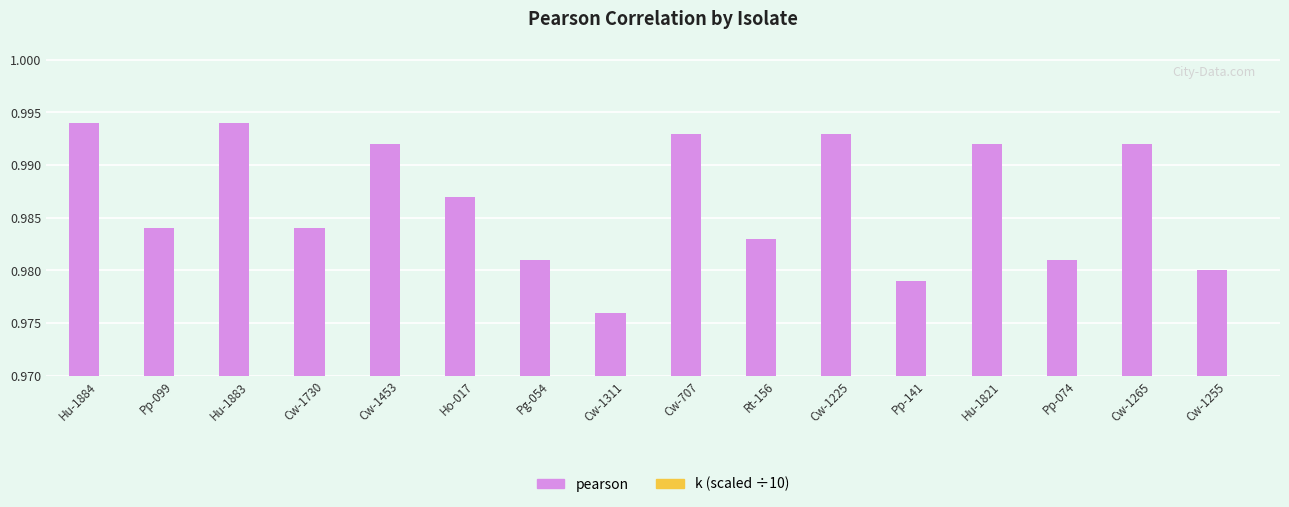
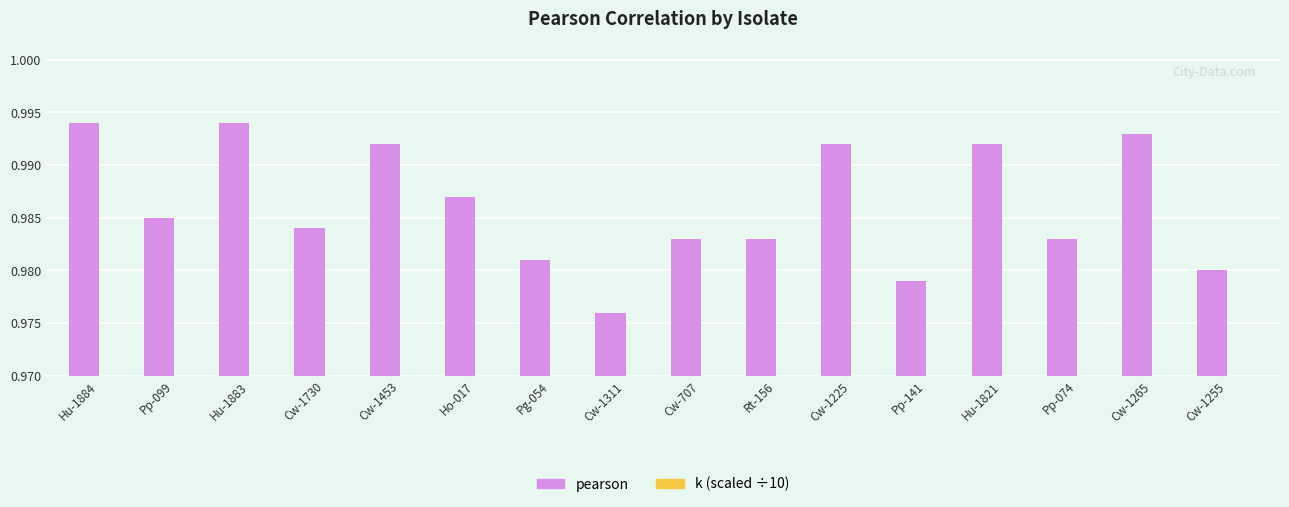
  {
    "pearson": {
      "Hu-1884": 0.994,
-     "Pp-099": 0.984,
+     "Pp-099": 0.985,
      "Hu-1883": 0.994,
      "Cw-1730": 0.984,
      "Cw-1453": 0.992,
      "Ho-017": 0.987,
      "Pg-054": 0.981,
      "Cw-1311": 0.976,
-     "Cw-707": 0.993,
+     "Cw-707": 0.983,
      "Rt-156": 0.983,
-     "Cw-1225": 0.993,
+     "Cw-1225": 0.992,
      "Pp-141": 0.979,
      "Hu-1821": 0.992,
-     "Pp-074": 0.981,
-     "Cw-1265": 0.992,
+     "Pp-074": 0.983,
+     "Cw-1265": 0.993,
      "Cw-1255": 0.980
    }
  }
